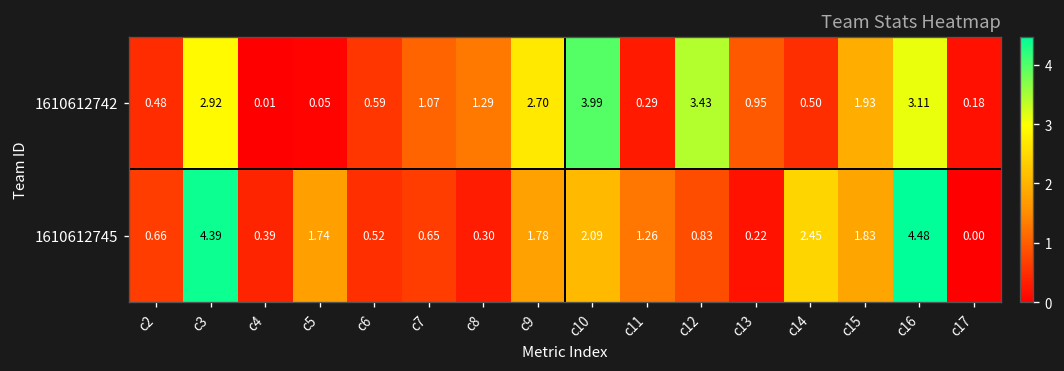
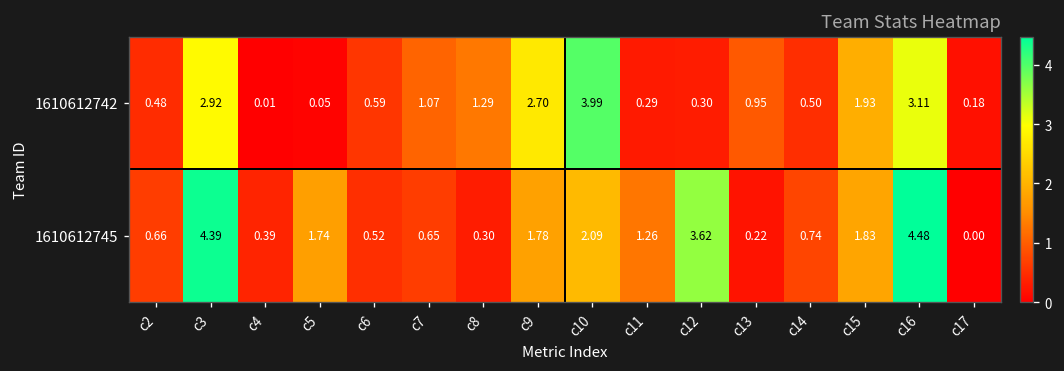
  {
    "1610612742": {
      "c2": 0.48,
      "c3": 2.92,
      "c4": 0.01,
      "c5": 0.05,
      "c6": 0.59,
      "c7": 1.07,
      "c8": 1.29,
      "c9": 2.70,
      "c10": 3.99,
      "c11": 0.29,
-     "c12": 3.43,
+     "c12": 0.30,
      "c13": 0.95,
      "c14": 0.50,
      "c15": 1.93,
      "c16": 3.11,
      "c17": 0.18
    },
    "1610612745": {
      "c2": 0.66,
      "c3": 4.39,
      "c4": 0.39,
      "c5": 1.74,
      "c6": 0.52,
      "c7": 0.65,
      "c8": 0.30,
      "c9": 1.78,
      "c10": 2.09,
      "c11": 1.26,
-     "c12": 0.83,
+     "c12": 3.62,
      "c13": 0.22,
-     "c14": 2.45,
+     "c14": 0.74,
      "c15": 1.83,
      "c16": 4.48,
      "c17": 0.00
    }
  }
